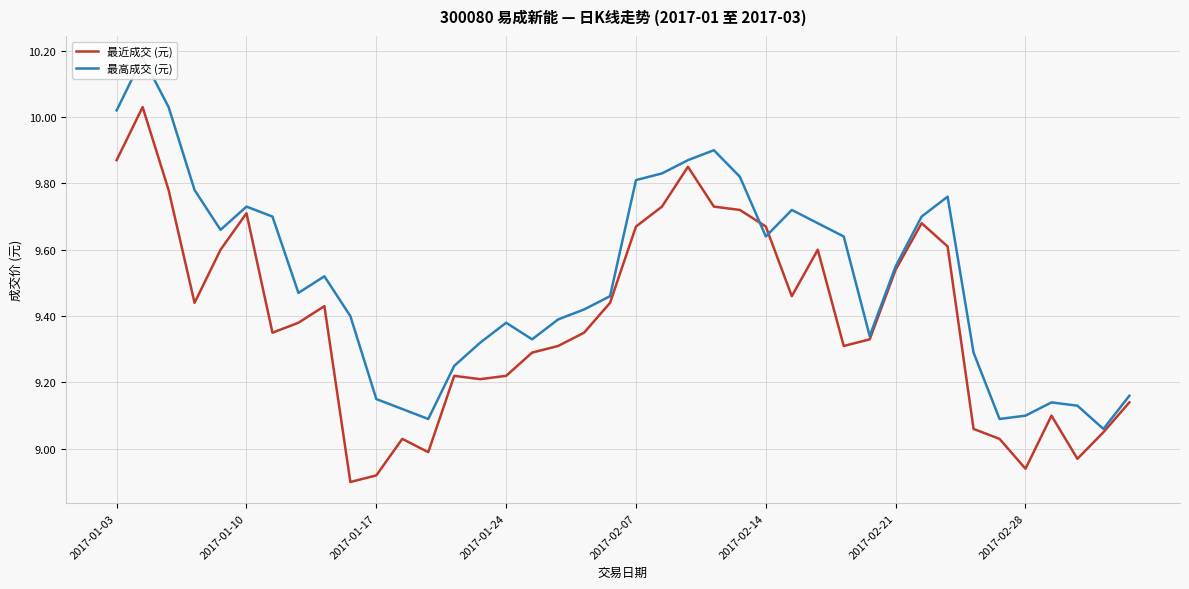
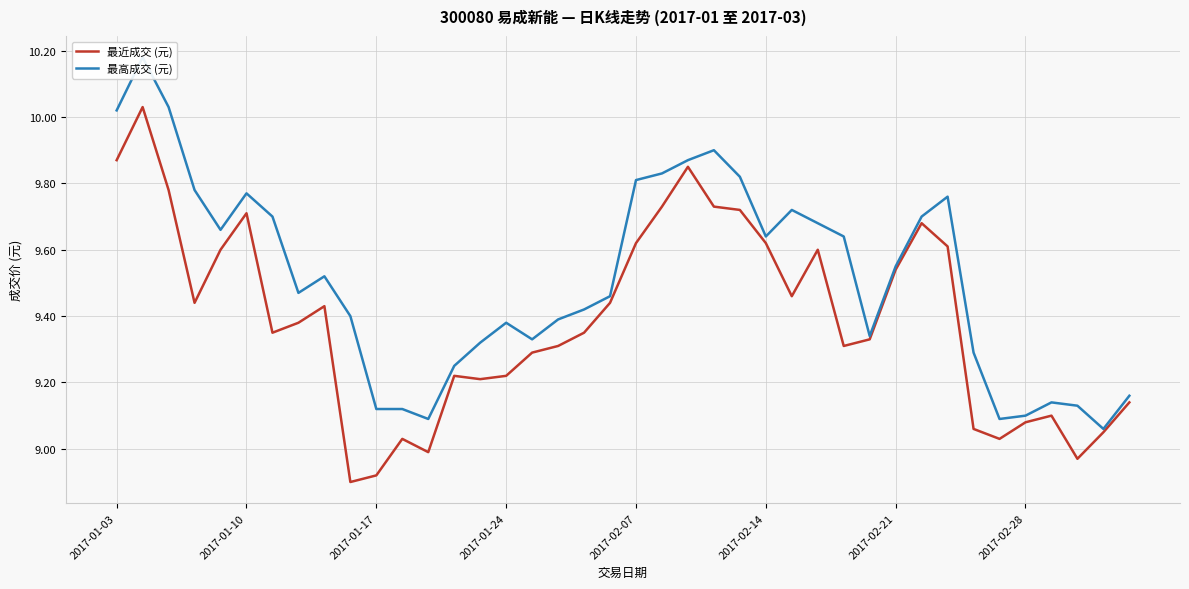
  {
    "最近成交 (元)": {
      "2017-01-03": 9.87,
      "2017-01-10": 9.71,
      "2017-01-17": 8.92,
      "2017-01-24": 9.22,
-     "2017-02-07": 9.67,
-     "2017-02-14": 9.67,
+     "2017-02-07": 9.62,
+     "2017-02-14": 9.62,
      "2017-02-21": 9.54,
-     "2017-02-28": 8.94
+     "2017-02-28": 9.08
    },
    "最高成交 (元)": {
      "2017-01-03": 10.02,
-     "2017-01-10": 9.73,
-     "2017-01-17": 9.15,
+     "2017-01-10": 9.77,
+     "2017-01-17": 9.12,
      "2017-01-24": 9.38,
      "2017-02-07": 9.81,
      "2017-02-14": 9.64,
      "2017-02-21": 9.55,
      "2017-02-28": 9.10
    }
  }
